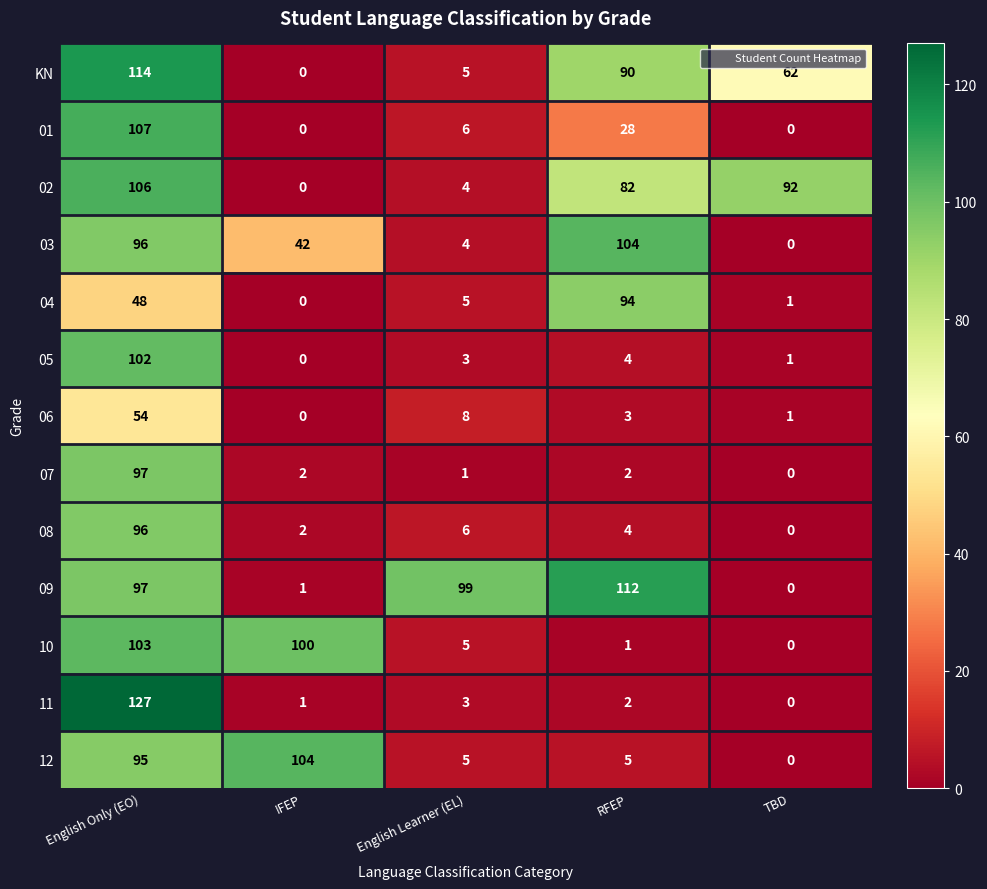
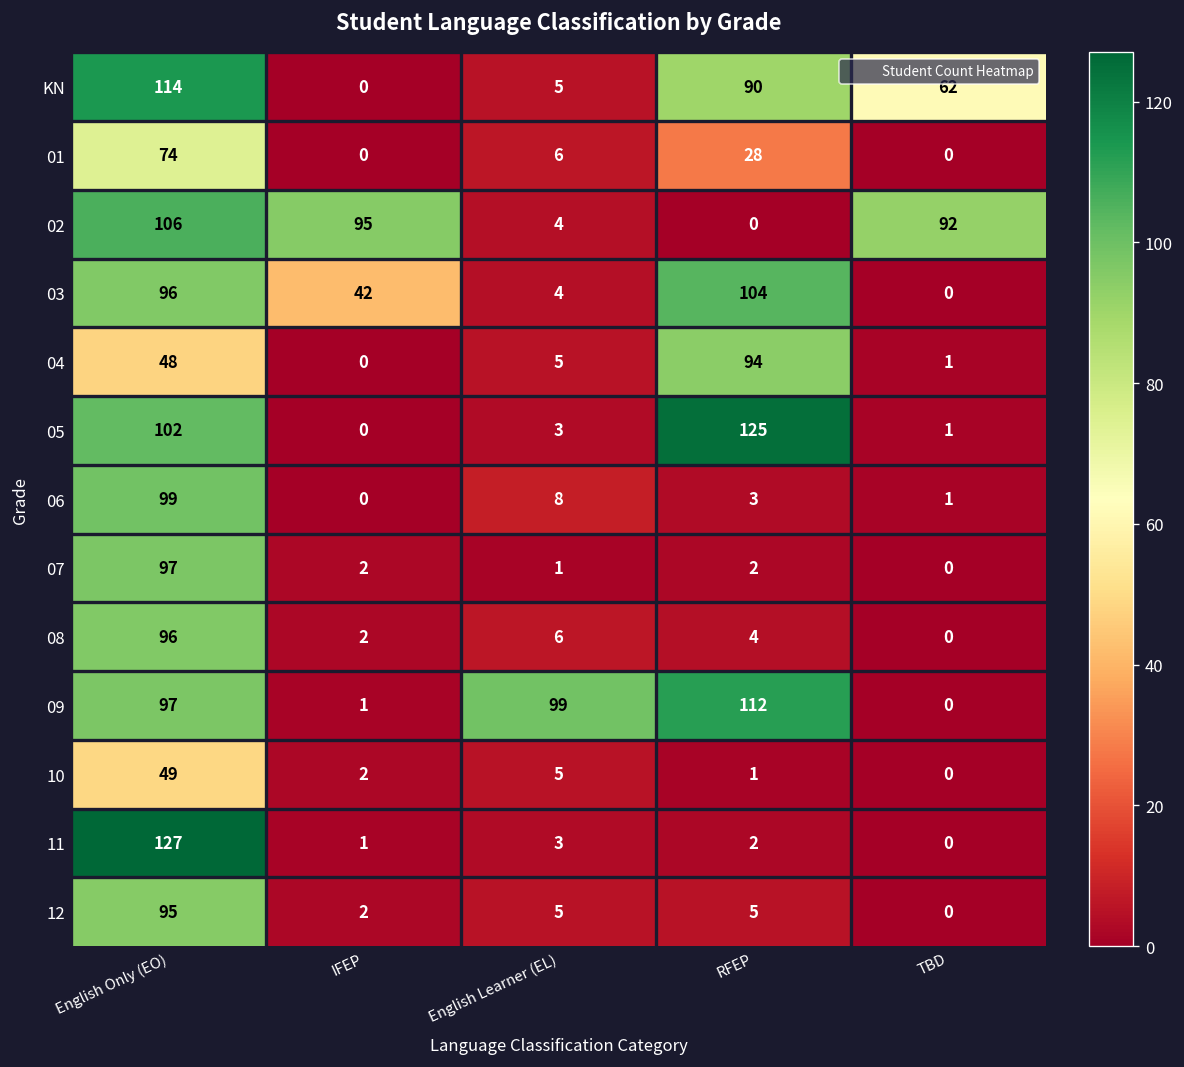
  {
    "KN": {
      "English Only (EO)": 114,
      "IFEP": 0,
      "English Learner (EL)": 5,
      "RFEP": 90
    },
    "01": {
-     "English Only (EO)": 107,
+     "English Only (EO)": 74,
      "IFEP": 0,
      "English Learner (EL)": 6,
      "RFEP": 28,
      "TBD": 0
    },
    "02": {
      "English Only (EO)": 106,
-     "IFEP": 0,
+     "IFEP": 95,
      "English Learner (EL)": 4,
-     "RFEP": 82,
+     "RFEP": 0,
      "TBD": 92
    },
    "03": {
      "English Only (EO)": 96,
      "IFEP": 42,
      "English Learner (EL)": 4,
      "RFEP": 104,
      "TBD": 0
    },
    "04": {
      "English Only (EO)": 48,
      "IFEP": 0,
      "English Learner (EL)": 5,
      "RFEP": 94,
      "TBD": 1
    },
    "05": {
      "English Only (EO)": 102,
      "IFEP": 0,
      "English Learner (EL)": 3,
-     "RFEP": 4,
+     "RFEP": 125,
      "TBD": 1
    },
    "06": {
-     "English Only (EO)": 54,
+     "English Only (EO)": 99,
      "IFEP": 0,
      "English Learner (EL)": 8,
      "RFEP": 3,
      "TBD": 1
    },
    "07": {
      "English Only (EO)": 97,
      "IFEP": 2,
      "English Learner (EL)": 1,
      "RFEP": 2,
      "TBD": 0
    },
    "08": {
      "English Only (EO)": 96,
      "IFEP": 2,
      "English Learner (EL)": 6,
      "RFEP": 4,
      "TBD": 0
    },
    "09": {
      "English Only (EO)": 97,
      "IFEP": 1,
      "English Learner (EL)": 99,
      "RFEP": 112,
      "TBD": 0
    },
    "10": {
-     "English Only (EO)": 103,
-     "IFEP": 100,
+     "English Only (EO)": 49,
+     "IFEP": 2,
      "English Learner (EL)": 5,
      "RFEP": 1,
      "TBD": 0
    },
    "11": {
      "English Only (EO)": 127,
      "IFEP": 1,
      "English Learner (EL)": 3,
      "RFEP": 2,
      "TBD": 0
    },
    "12": {
      "English Only (EO)": 95,
-     "IFEP": 104,
+     "IFEP": 2,
      "English Learner (EL)": 5,
      "RFEP": 5,
      "TBD": 0
    }
  }
